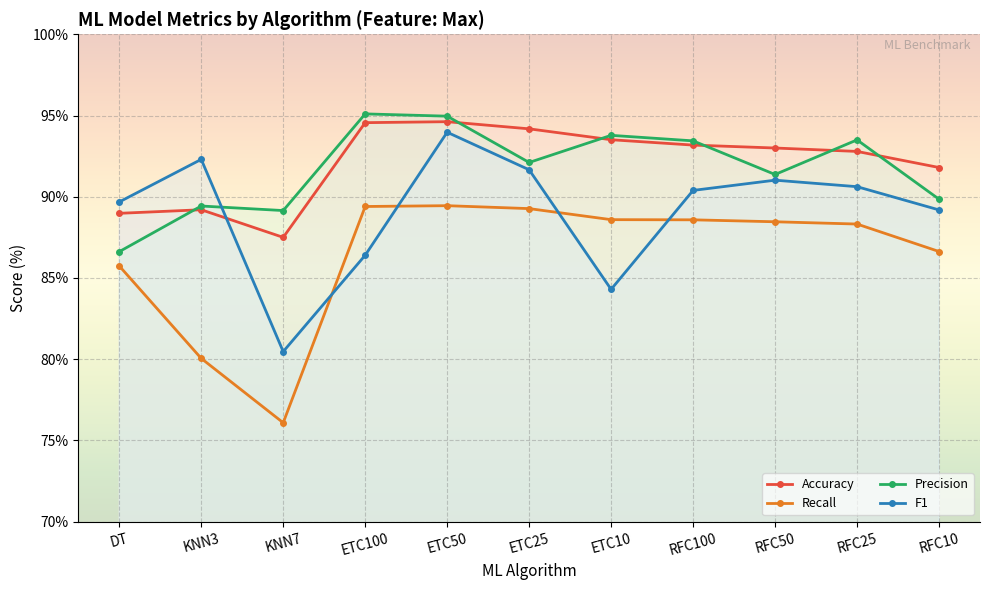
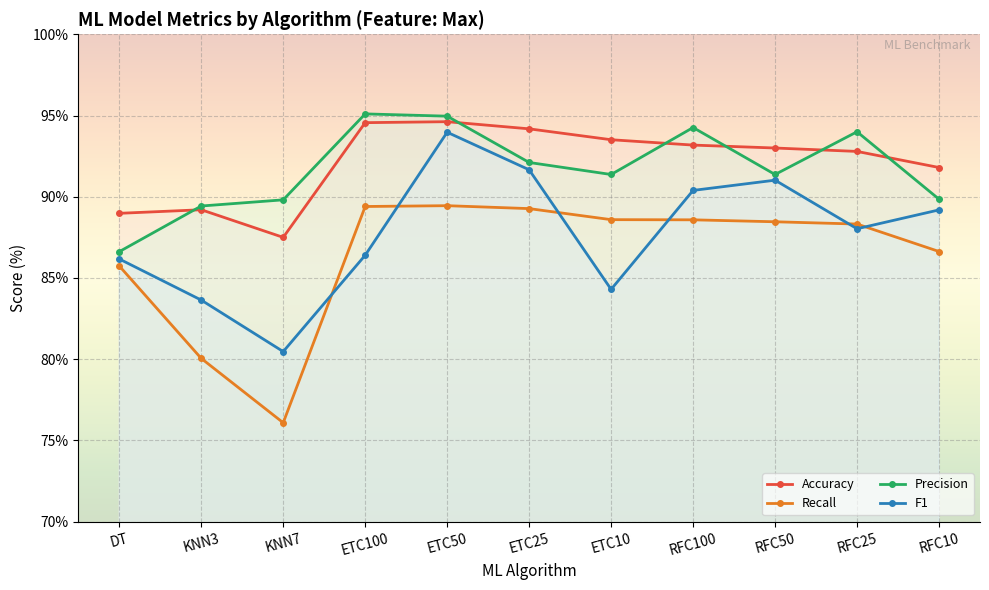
  {
    "Precision": {
      "DT": "86.6%",
      "KNN3": "89.4%",
-     "KNN7": "89.2%",
+     "KNN7": "89.8%",
      "ETC100": "95.1%",
      "ETC50": "95.0%",
      "ETC25": "92.1%",
-     "ETC10": "93.8%",
-     "RFC100": "93.4%",
+     "ETC10": "91.4%",
+     "RFC100": "94.3%",
      "RFC50": "91.4%",
-     "RFC25": "93.5%",
+     "RFC25": "94.0%",
      "RFC10": "89.9%"
    },
    "F1": {
-     "DT": "89.7%",
-     "KNN3": "92.3%",
+     "DT": "86.2%",
+     "KNN3": "83.6%",
      "KNN7": "80.5%",
      "ETC100": "86.4%",
      "ETC50": "94.0%",
      "ETC25": "91.7%",
      "ETC10": "84.3%",
      "RFC100": "90.4%",
      "RFC50": "91.0%",
-     "RFC25": "90.6%",
+     "RFC25": "88.0%",
      "RFC10": "89.2%"
    }
  }
